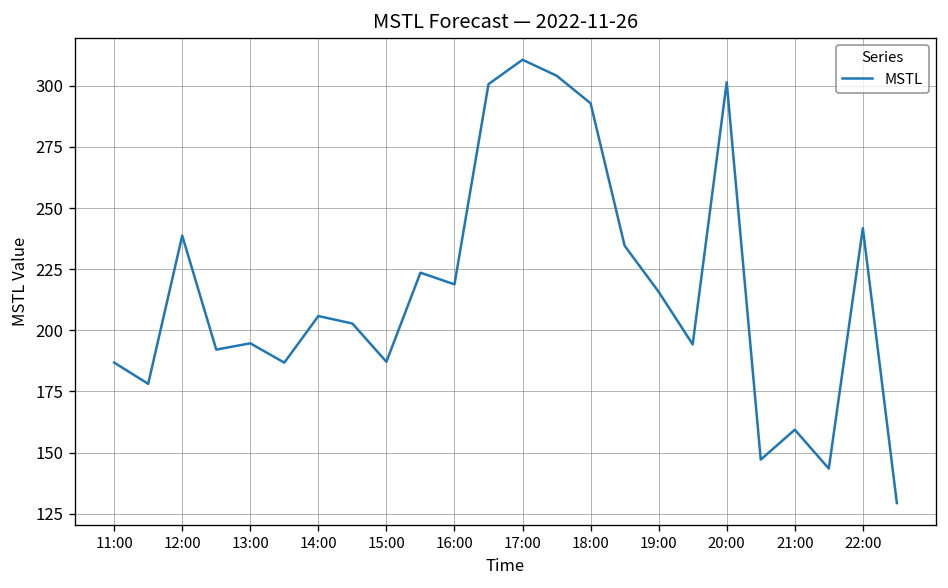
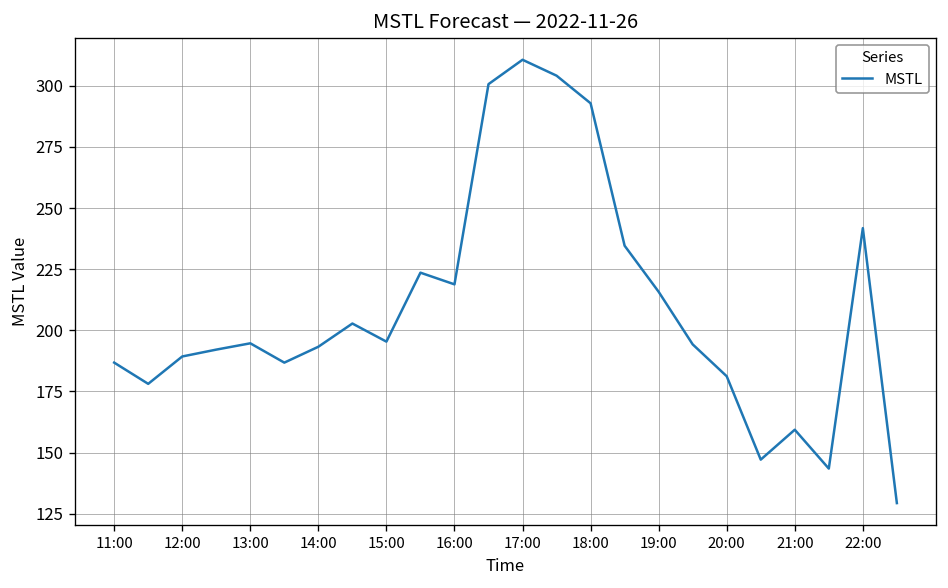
  {
    "11:00": 187,
-   "12:00": 239,
+   "12:00": 189,
    "13:00": 195,
-   "14:00": 206,
-   "15:00": 187,
+   "14:00": 193,
+   "15:00": 195,
    "16:00": 219,
    "17:00": 311,
    "18:00": 293,
    "19:00": 216,
-   "20:00": 301,
+   "20:00": 181,
    "21:00": 159,
    "22:00": 242
  }
